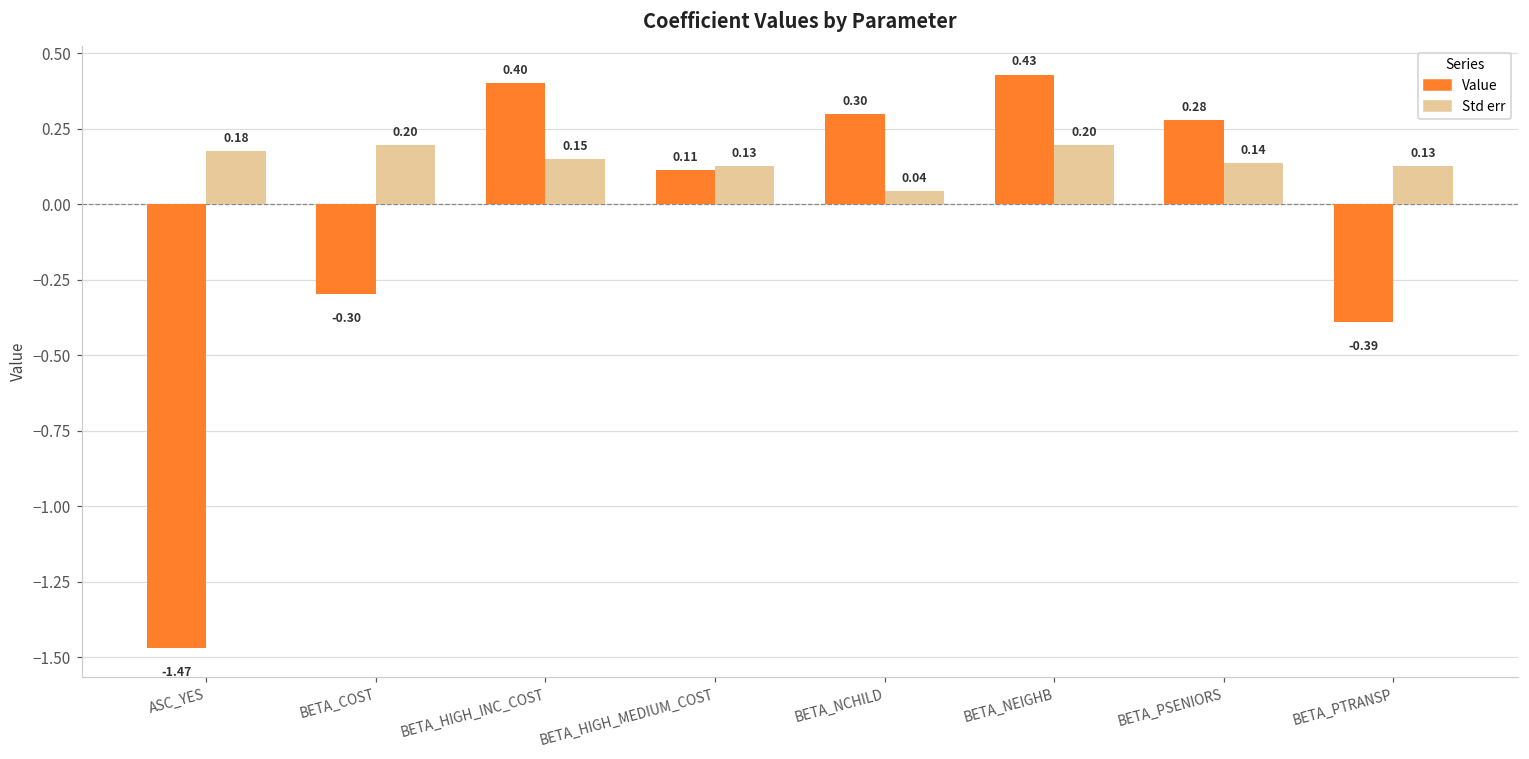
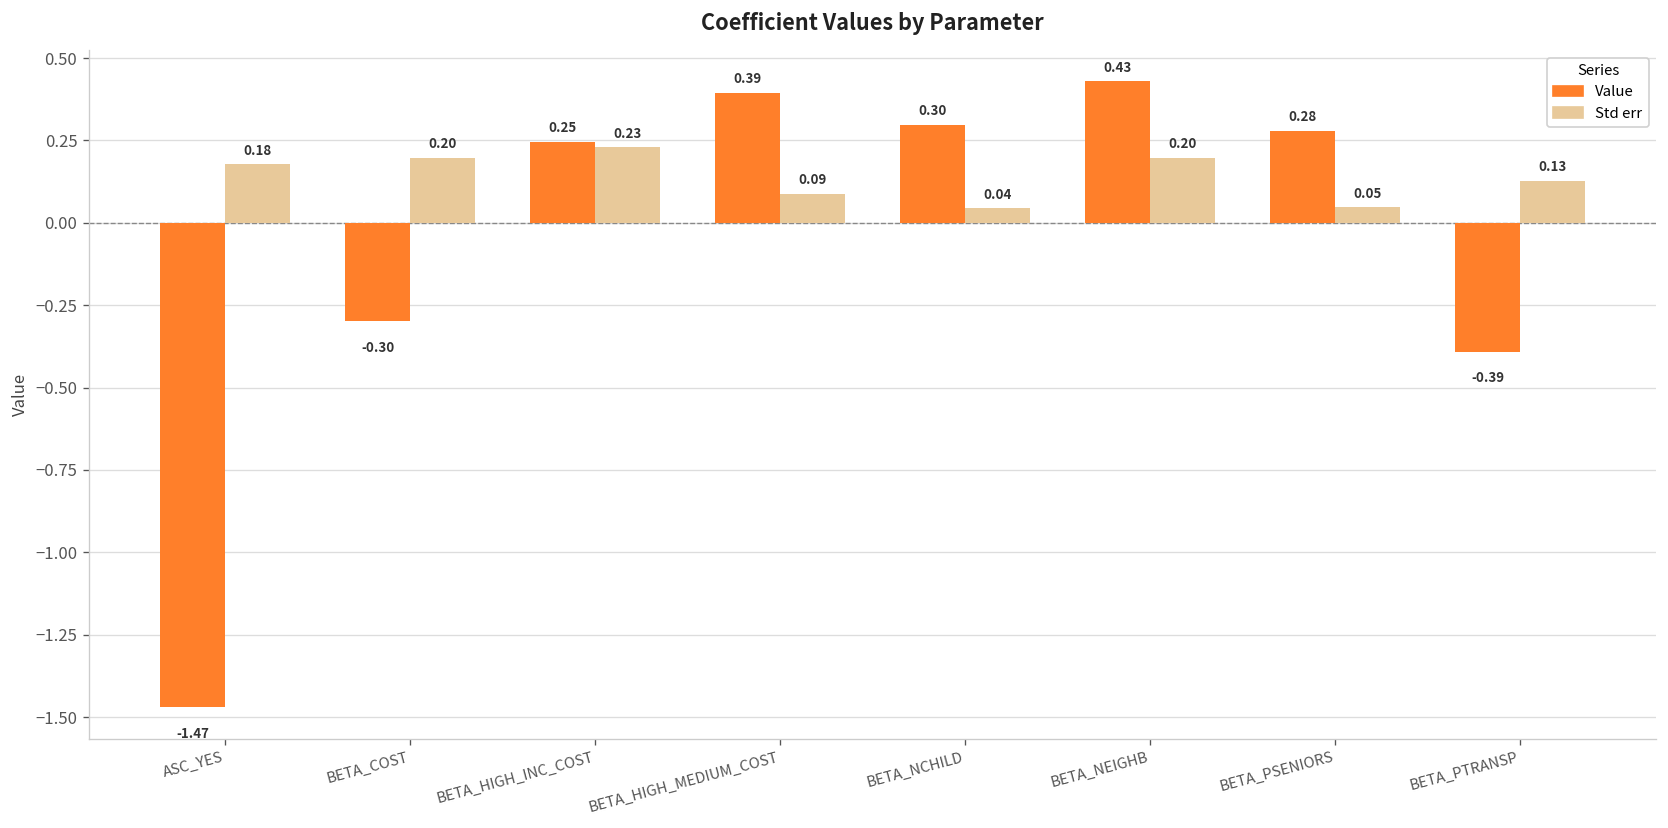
  {
    "Value": {
      "ASC_YES": -1.47,
      "BETA_COST": -0.30,
-     "BETA_HIGH_INC_COST": 0.40,
-     "BETA_HIGH_MEDIUM_COST": 0.11,
+     "BETA_HIGH_INC_COST": 0.25,
+     "BETA_HIGH_MEDIUM_COST": 0.39,
      "BETA_NCHILD": 0.30,
      "BETA_NEIGHB": 0.43,
      "BETA_PSENIORS": 0.28,
      "BETA_PTRANSP": -0.39
    },
    "Std err": {
      "ASC_YES": 0.18,
      "BETA_COST": 0.20,
-     "BETA_HIGH_INC_COST": 0.15,
-     "BETA_HIGH_MEDIUM_COST": 0.13,
+     "BETA_HIGH_INC_COST": 0.23,
+     "BETA_HIGH_MEDIUM_COST": 0.09,
      "BETA_NCHILD": 0.04,
      "BETA_NEIGHB": 0.20,
-     "BETA_PSENIORS": 0.14,
+     "BETA_PSENIORS": 0.05,
      "BETA_PTRANSP": 0.13
    }
  }
